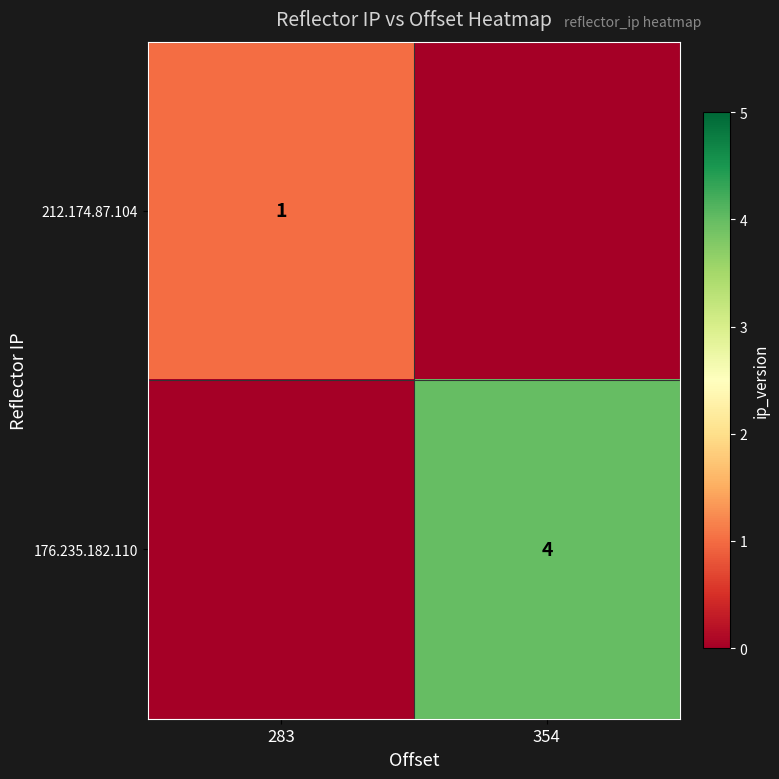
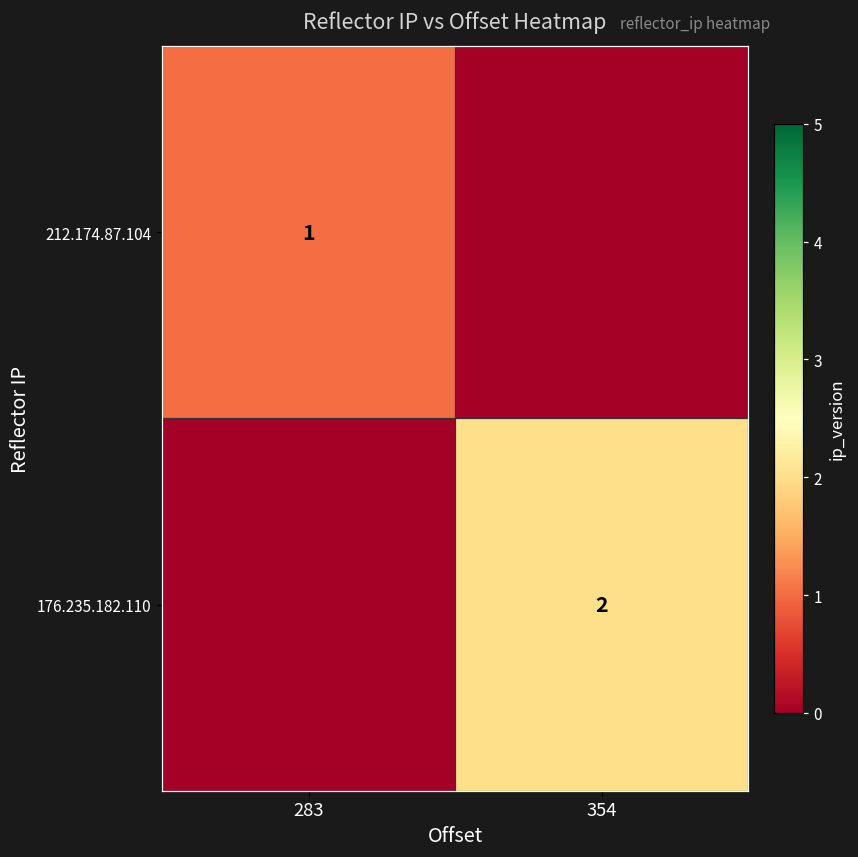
  {
    "212.174.87.104": {
      "283": 1
    },
    "176.235.182.110": {
-     "354": 4
+     "354": 2
    }
  }
